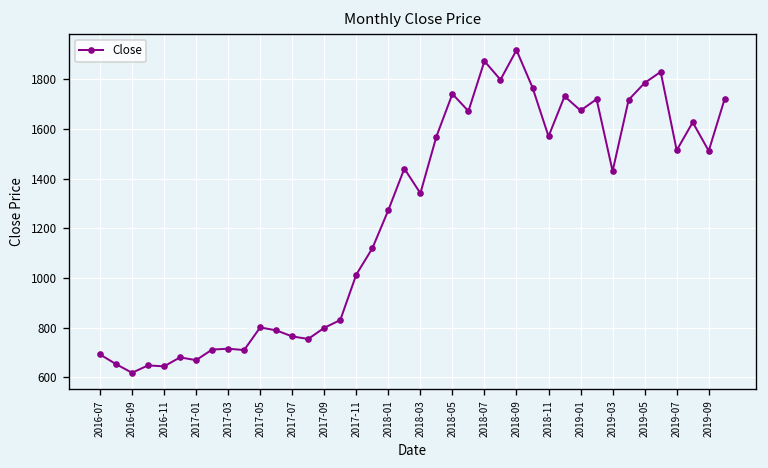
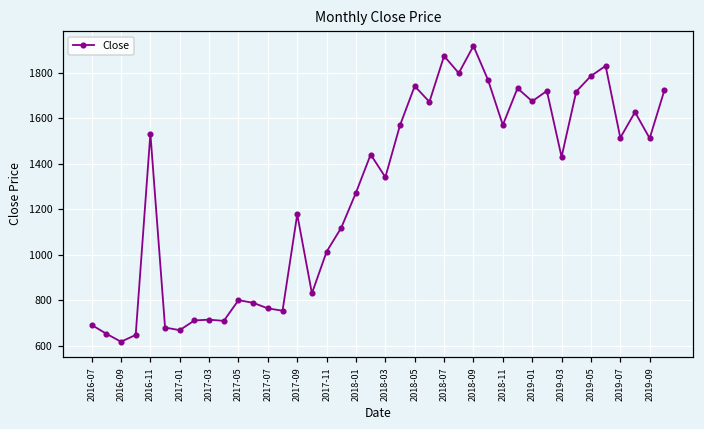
  {
    "2016-07": 690,
    "2016-09": 620,
-   "2016-11": 640,
+   "2016-11": 1530,
    "2017-01": 670,
    "2017-03": 710,
    "2017-05": 800,
    "2017-07": 760,
-   "2017-09": 800,
+   "2017-09": 1180,
    "2017-11": 1010,
    "2018-01": 1270,
    "2018-03": 1340,
    "2018-05": 1740,
    "2018-07": 1870,
    "2018-09": 1920,
    "2018-11": 1570,
    "2019-01": 1670,
    "2019-03": 1430,
    "2019-05": 1790,
    "2019-07": 1510,
    "2019-09": 1510
  }
